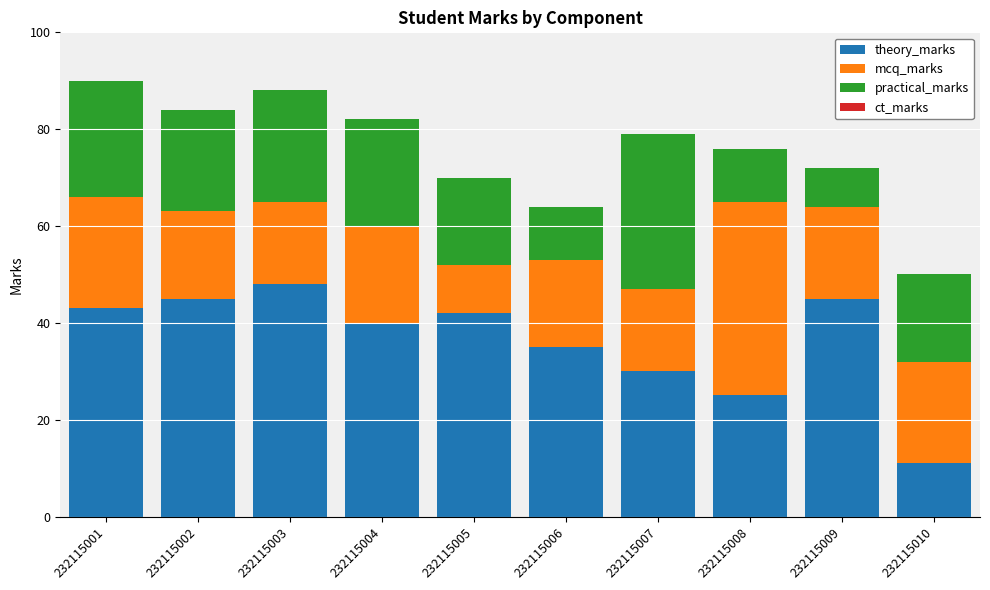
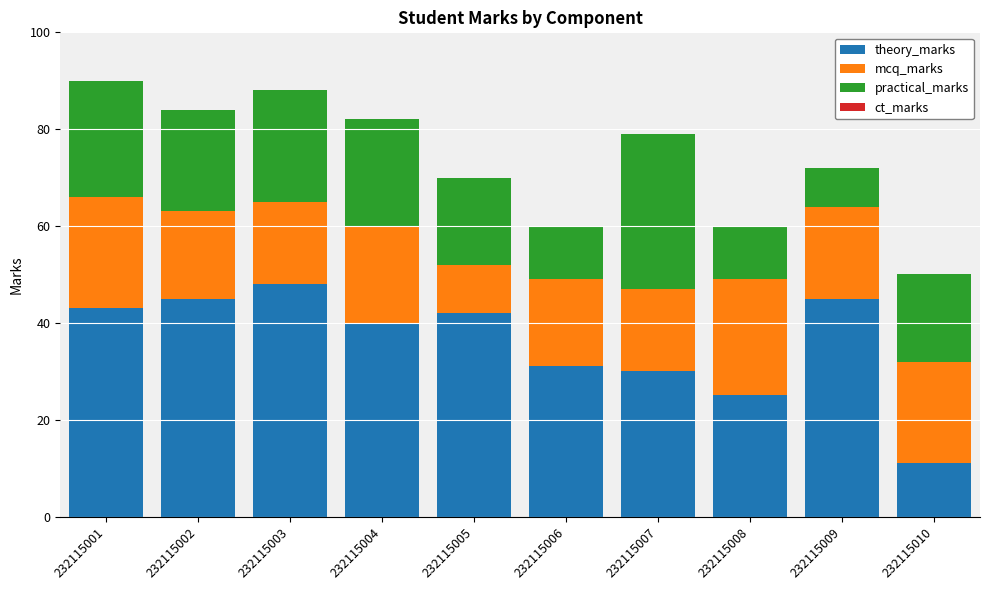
  {
    "theory_marks": {
      "232115001": 43,
      "232115002": 45,
      "232115003": 48,
      "232115004": 40,
      "232115005": 42,
-     "232115006": 35,
+     "232115006": 31,
      "232115007": 30,
      "232115008": 25,
      "232115009": 45,
      "232115010": 11
    },
    "mcq_marks": {
      "232115001": 23,
      "232115002": 18,
      "232115003": 17,
      "232115004": 20,
      "232115005": 10,
      "232115006": 18,
      "232115007": 17,
-     "232115008": 40,
+     "232115008": 24,
      "232115009": 19,
      "232115010": 21
    }
  }
